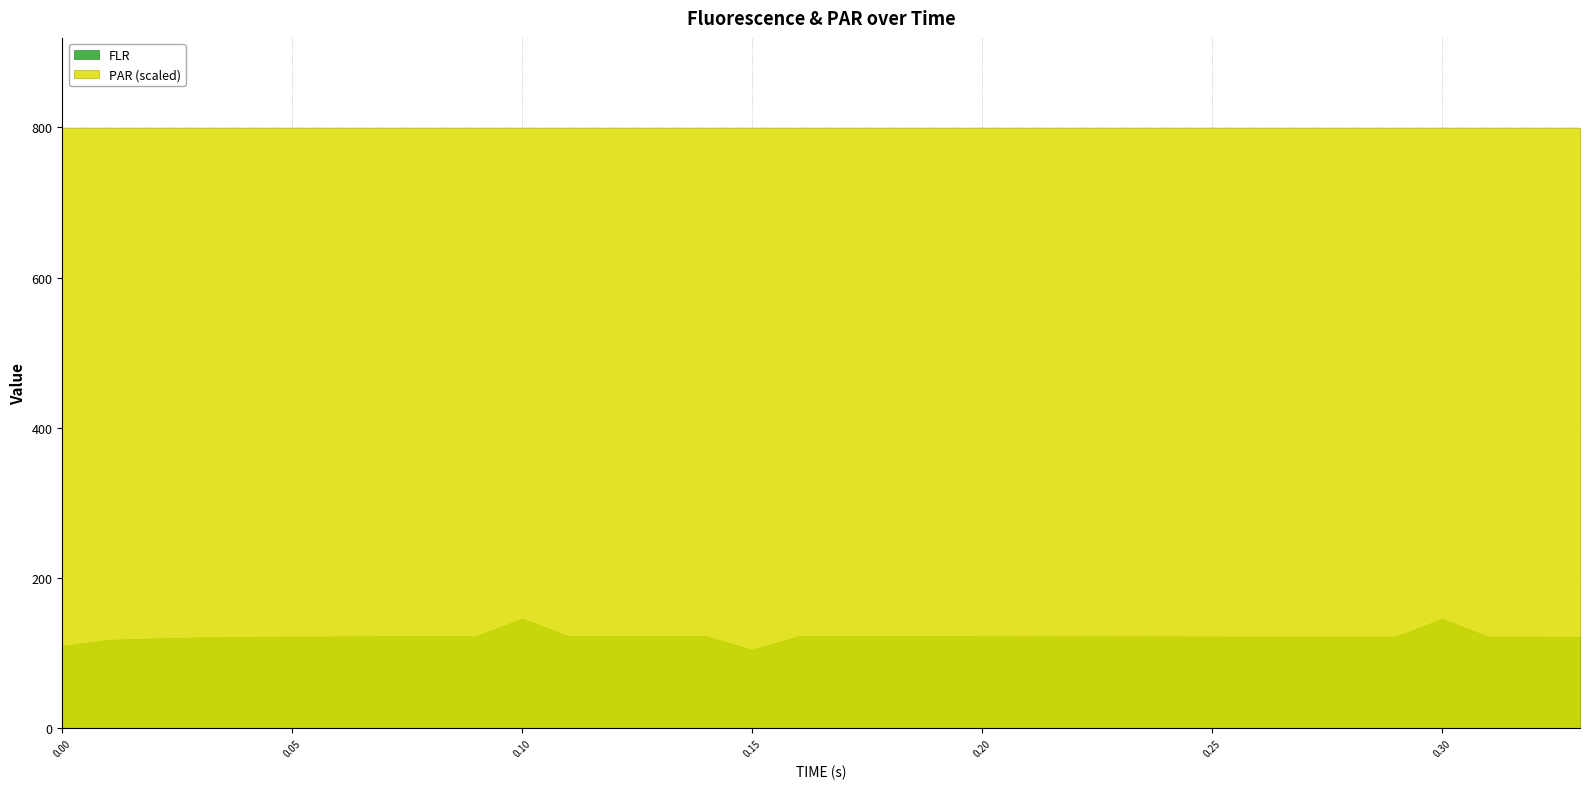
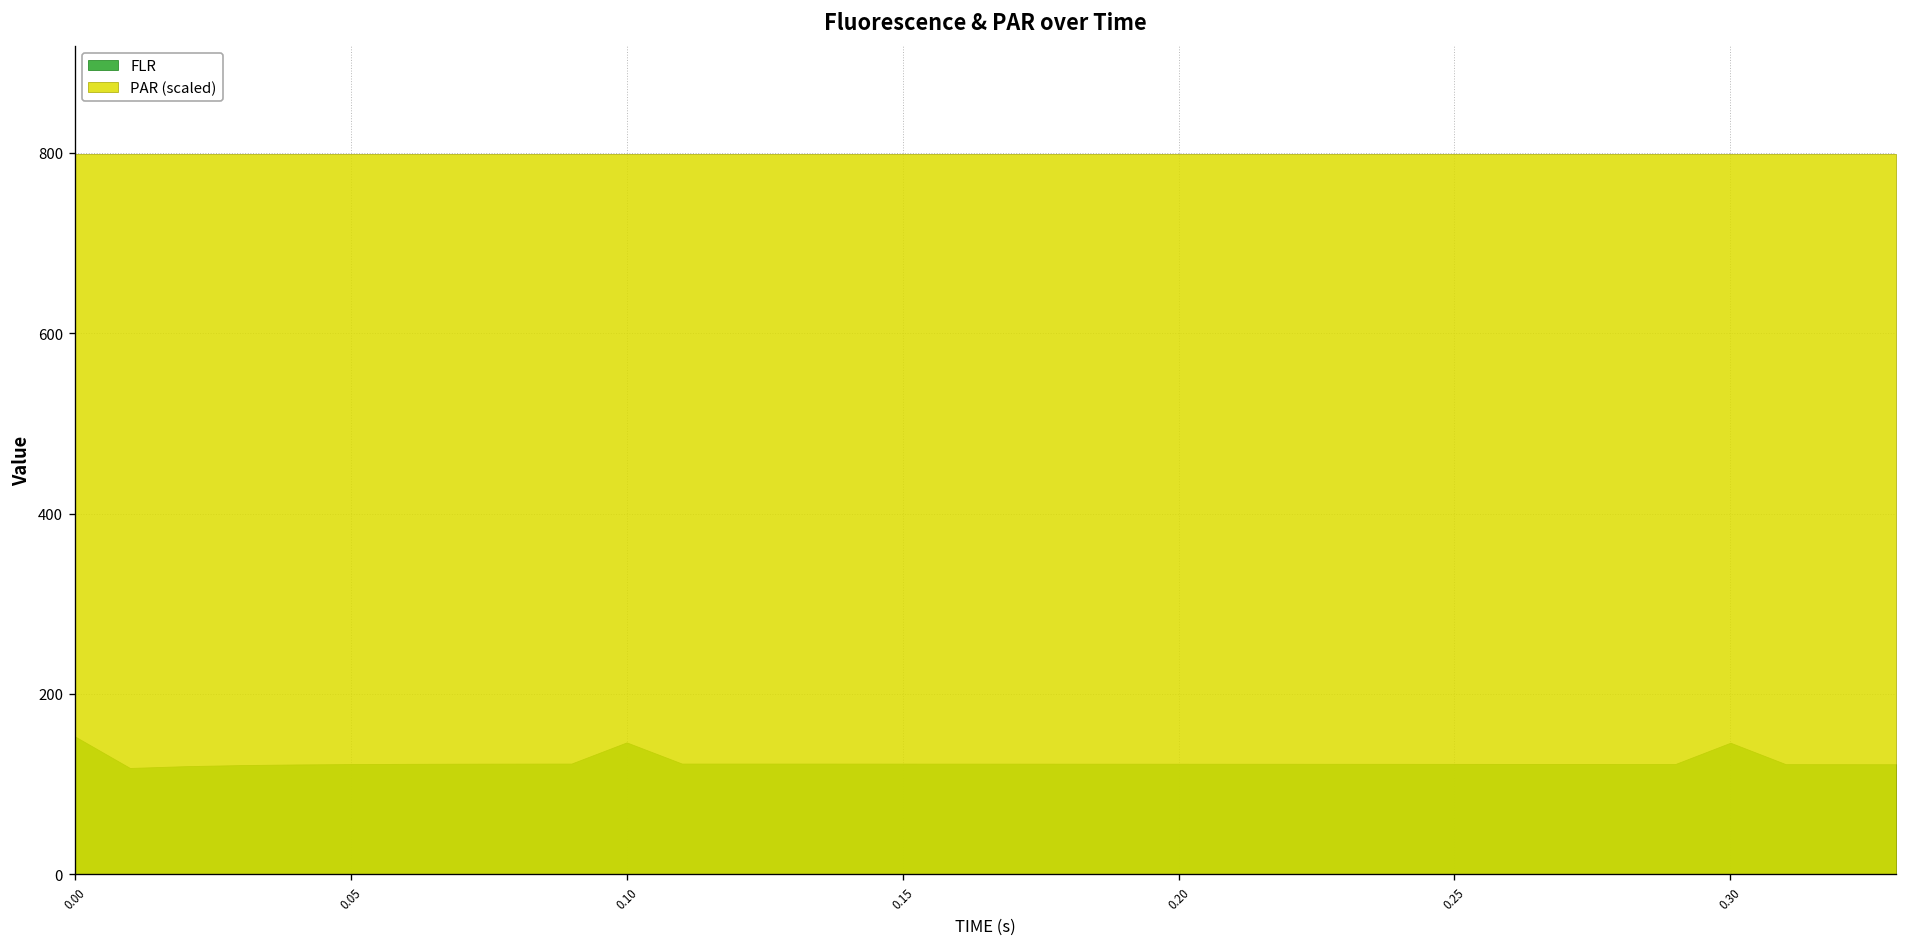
  {
    "FLR": {
-     "0.00": 110,
+     "0.00": 150,
      "0.05": 120,
      "0.10": 150,
-     "0.15": 100,
+     "0.15": 120,
      "0.20": 120,
      "0.25": 120,
      "0.30": 150
    },
    "PAR (scaled)": {
      "0.00": 800,
      "0.05": 800,
      "0.10": 800,
      "0.15": 800,
      "0.20": 800,
      "0.25": 800,
      "0.30": 800
    }
  }
